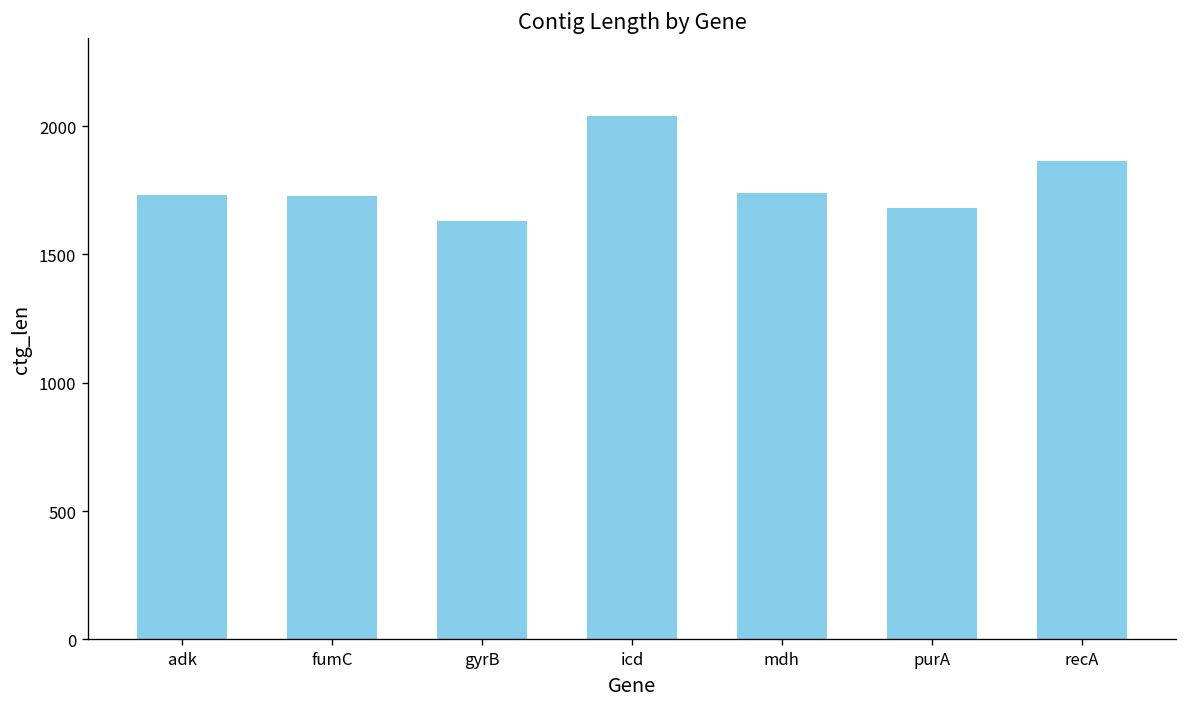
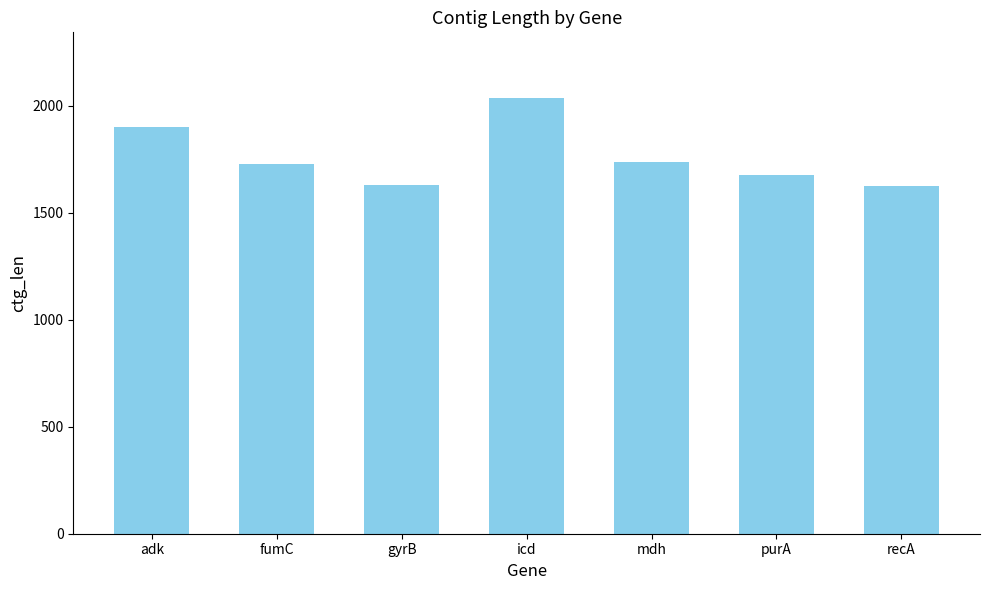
  {
-   "adk": 1730,
+   "adk": 1900,
    "fumC": 1730,
    "gyrB": 1630,
    "icd": 2040,
    "mdh": 1740,
    "purA": 1680,
-   "recA": 1860
+   "recA": 1630
  }
